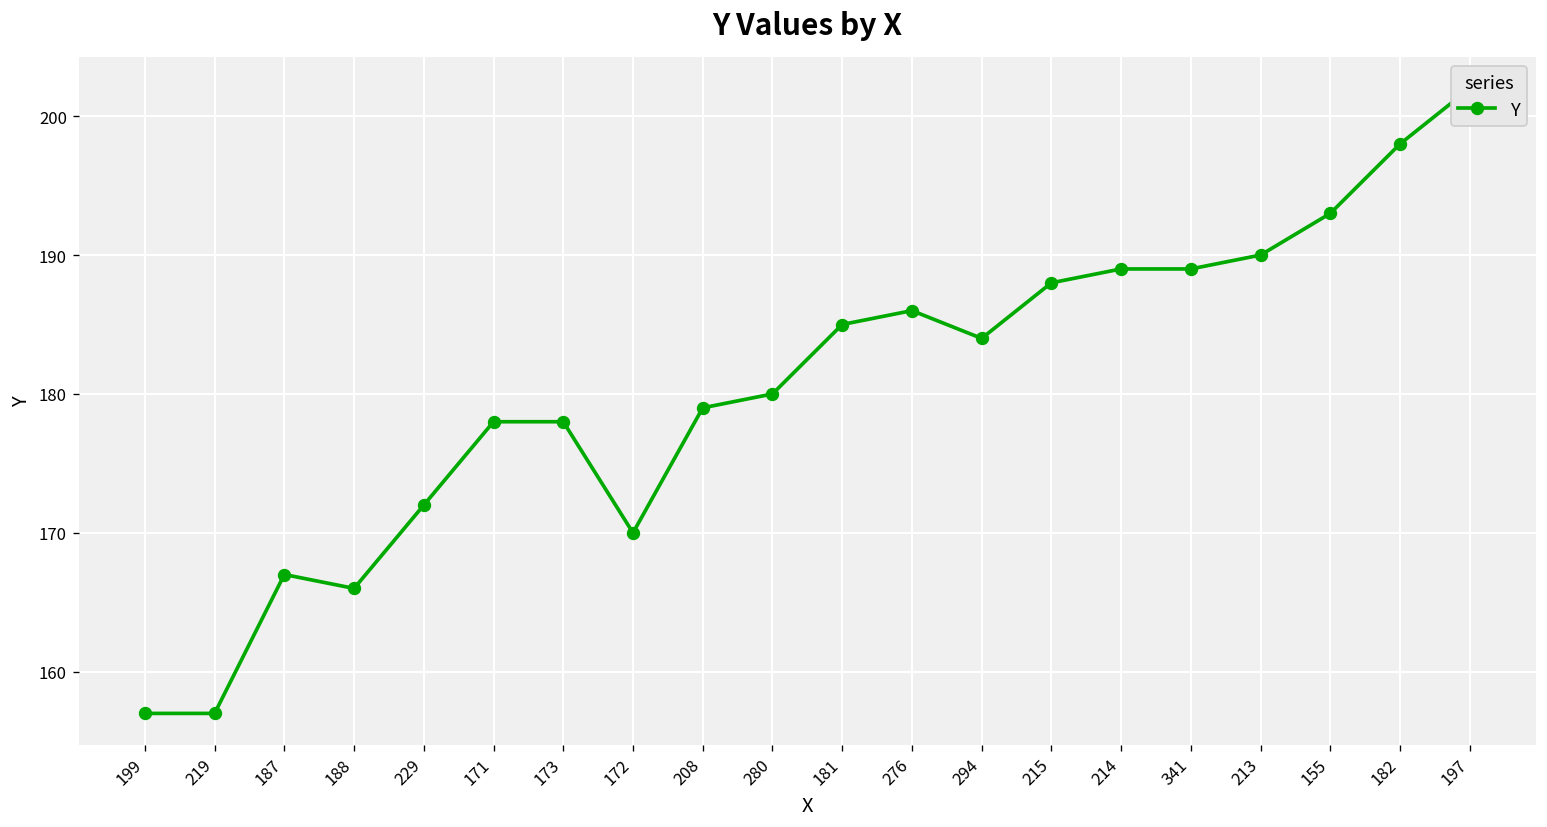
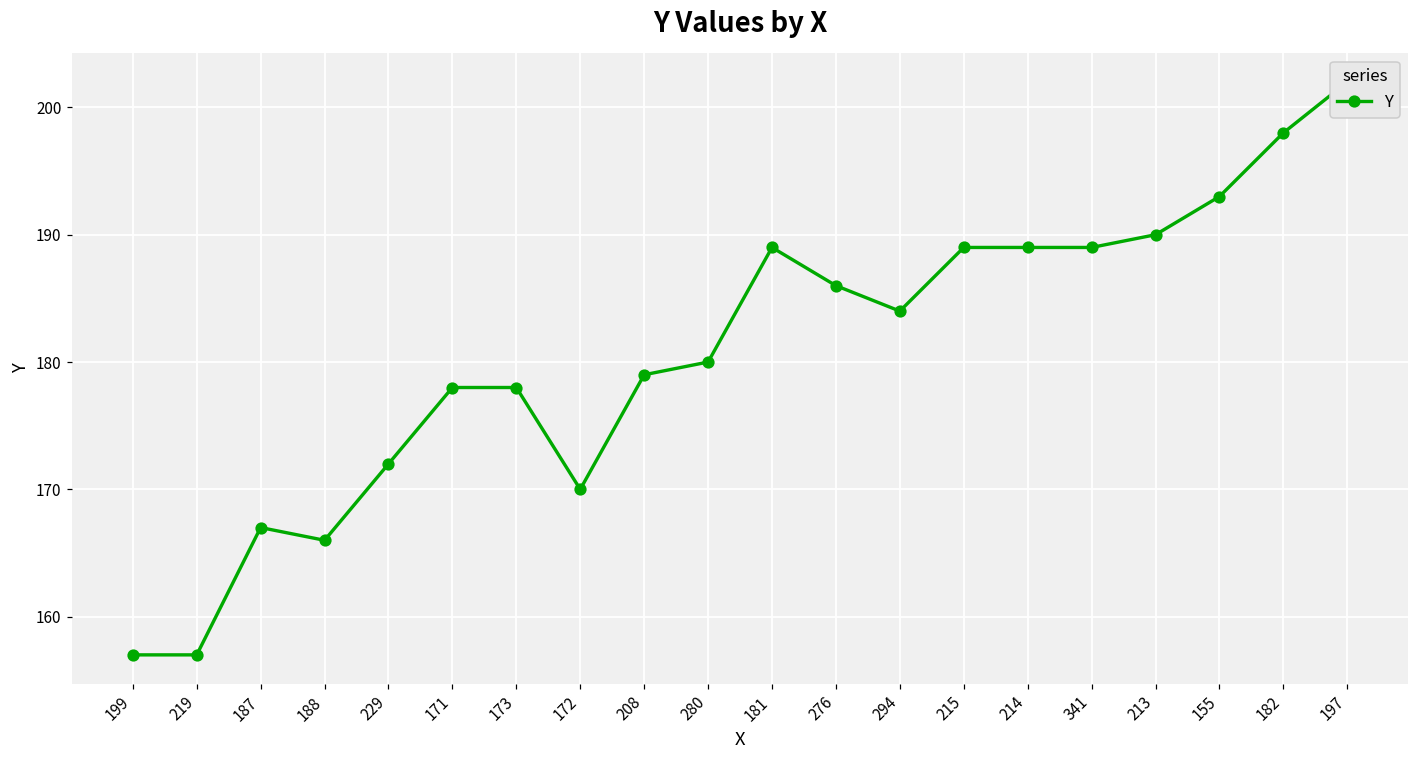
  {
    "199": 157,
    "219": 157,
    "187": 167,
    "188": 166,
    "229": 172,
    "171": 178,
    "173": 178,
    "172": 170,
    "208": 179,
    "280": 180,
-   "181": 185,
+   "181": 189,
    "276": 186,
    "294": 184,
-   "215": 188,
+   "215": 189,
    "214": 189,
    "341": 189,
    "213": 190,
    "155": 193,
    "182": 198
  }
